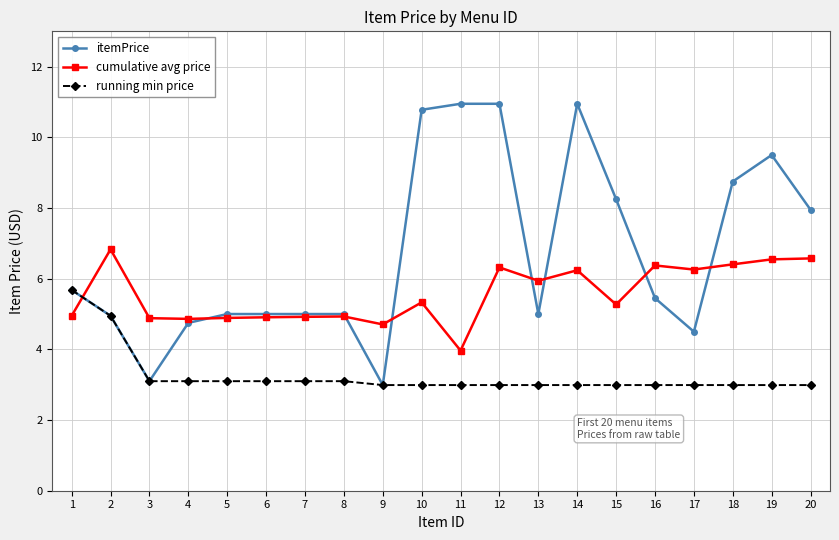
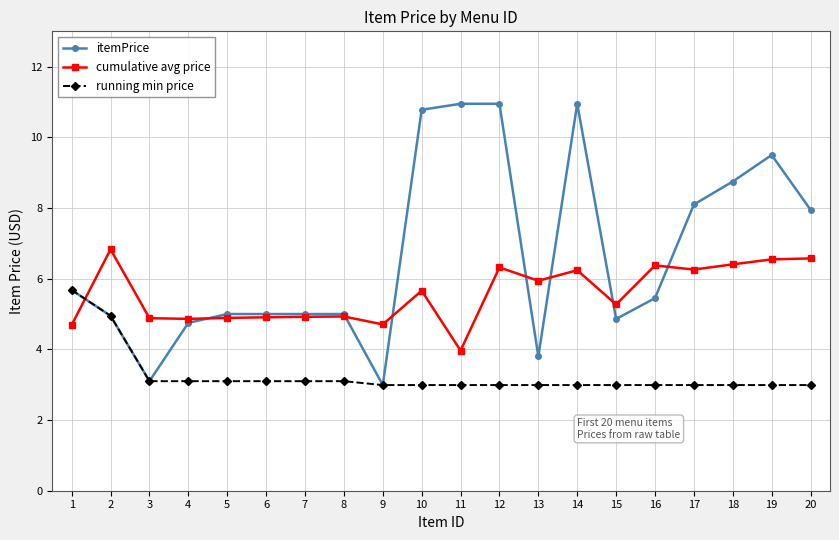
  {
    "itemPrice": {
      "4": 4.8,
      "5": 5.0,
      "6": 5.0,
      "7": 5.0,
      "10": 10.8,
      "11": 11.0,
      "12": 11.0,
-     "13": 5.0,
+     "13": 3.8,
      "14": 11.0,
-     "15": 8.3,
+     "15": 4.9,
      "16": 5.5,
-     "17": 4.5,
+     "17": 8.1,
      "18": 8.8,
      "19": 9.5,
      "20": 8.0
    },
    "cumulative avg price": {
-     "1": 5.0,
+     "1": 4.7,
      "2": 6.8,
      "3": 4.9,
      "4": 4.9,
      "5": 4.9,
      "6": 4.9,
      "7": 4.9,
      "9": 4.7,
-     "10": 5.3,
+     "10": 5.7,
      "11": 4.0,
      "12": 6.3,
      "13": 5.9,
      "14": 6.2,
      "15": 5.3,
      "16": 6.4,
      "17": 6.3,
      "18": 6.4,
      "19": 6.5,
      "20": 6.6
    },
    "running min price": {
      "4": 3.1,
      "5": 3.1,
      "6": 3.1,
      "7": 3.1,
      "8": 3.1,
      "10": 3.0,
      "11": 3.0,
      "12": 3.0,
      "13": 3.0,
      "14": 3.0,
      "15": 3.0,
      "16": 3.0,
      "17": 3.0,
      "18": 3.0,
      "19": 3.0,
      "20": 3.0
    }
  }
